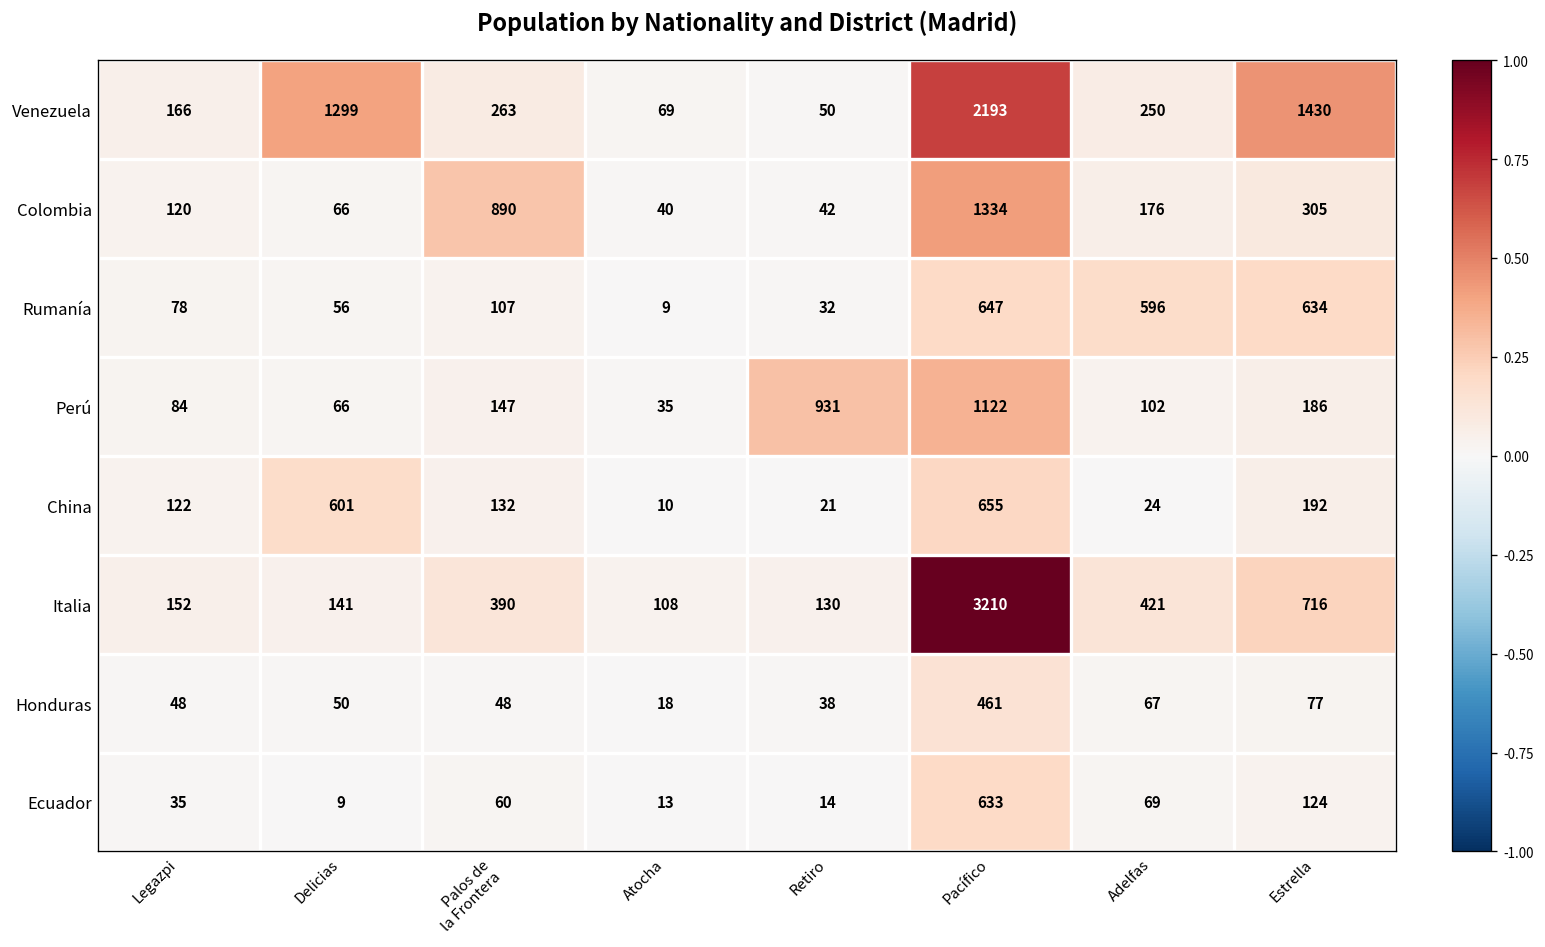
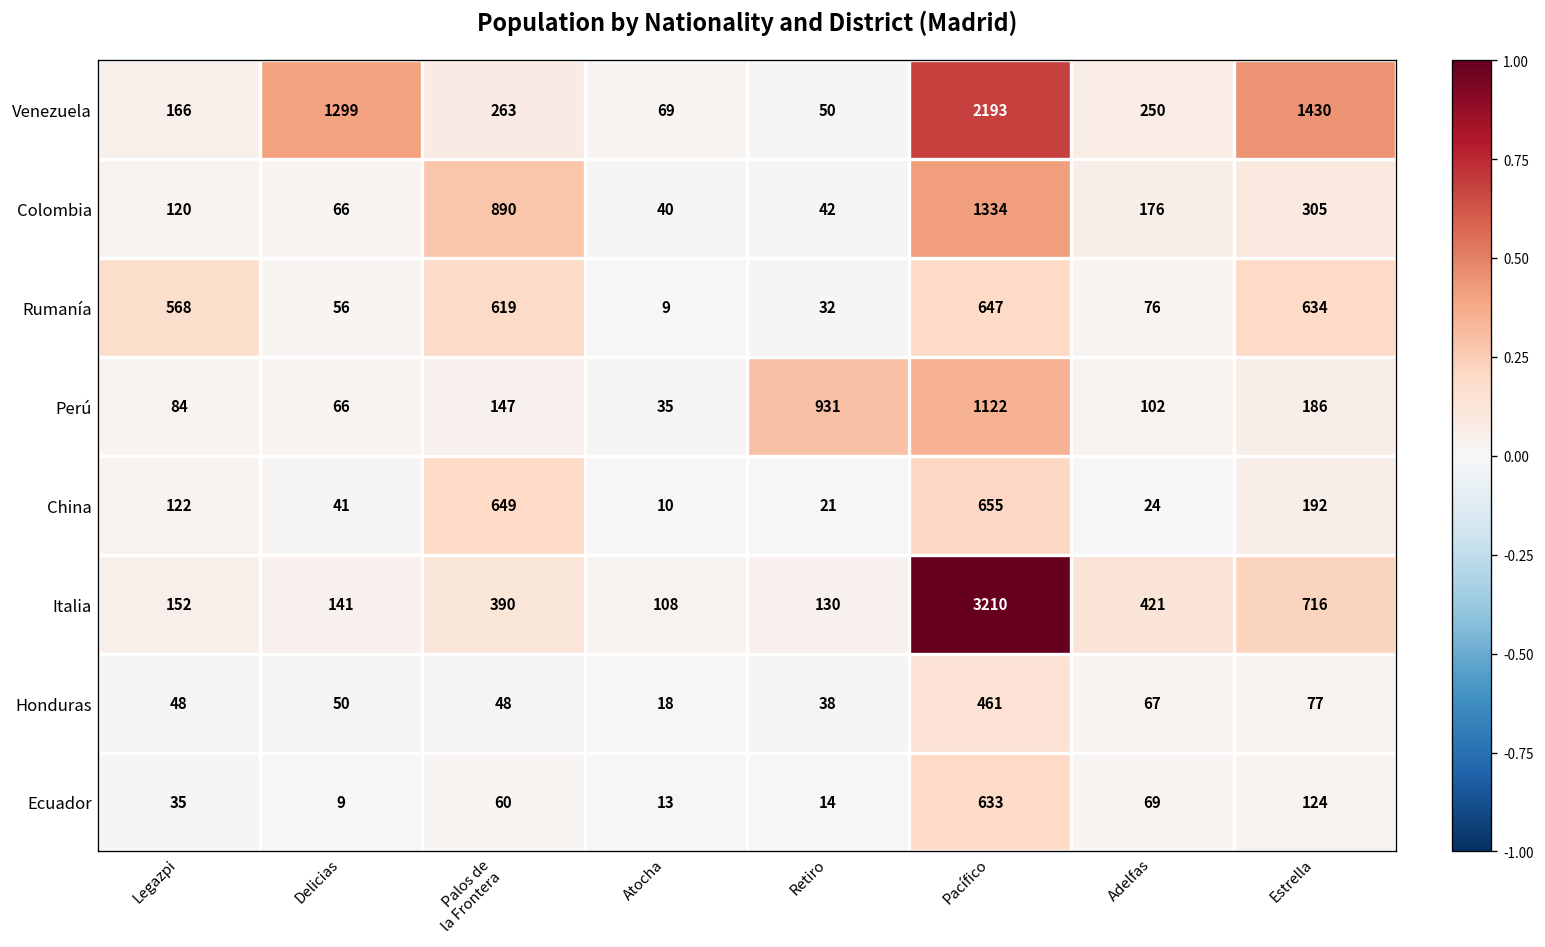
  {
    "Venezuela": {
      "Legazpi": 166,
      "Delicias": 1299,
      "Palos de la Frontera": 263,
      "Atocha": 69,
      "Retiro": 50,
      "Pacífico": 2193,
      "Adelfas": 250,
      "Estrella": 1430
    },
    "Colombia": {
      "Legazpi": 120,
      "Delicias": 66,
      "Palos de la Frontera": 890,
      "Atocha": 40,
      "Retiro": 42,
      "Pacífico": 1334,
      "Adelfas": 176,
      "Estrella": 305
    },
    "Rumanía": {
-     "Legazpi": 78,
+     "Legazpi": 568,
      "Delicias": 56,
-     "Palos de la Frontera": 107,
+     "Palos de la Frontera": 619,
      "Atocha": 9,
      "Retiro": 32,
      "Pacífico": 647,
-     "Adelfas": 596,
+     "Adelfas": 76,
      "Estrella": 634
    },
    "Perú": {
      "Legazpi": 84,
      "Delicias": 66,
      "Palos de la Frontera": 147,
      "Atocha": 35,
      "Retiro": 931,
      "Pacífico": 1122,
      "Adelfas": 102,
      "Estrella": 186
    },
    "China": {
      "Legazpi": 122,
-     "Delicias": 601,
-     "Palos de la Frontera": 132,
+     "Delicias": 41,
+     "Palos de la Frontera": 649,
      "Atocha": 10,
      "Retiro": 21,
      "Pacífico": 655,
      "Adelfas": 24,
      "Estrella": 192
    },
    "Italia": {
      "Legazpi": 152,
      "Delicias": 141,
      "Palos de la Frontera": 390,
      "Atocha": 108,
      "Retiro": 130,
      "Pacífico": 3210,
      "Adelfas": 421,
      "Estrella": 716
    },
    "Honduras": {
      "Legazpi": 48,
      "Delicias": 50,
      "Palos de la Frontera": 48,
      "Atocha": 18,
      "Retiro": 38,
      "Pacífico": 461,
      "Adelfas": 67,
      "Estrella": 77
    },
    "Ecuador": {
      "Legazpi": 35,
      "Delicias": 9,
      "Palos de la Frontera": 60,
      "Atocha": 13,
      "Retiro": 14,
      "Pacífico": 633,
      "Adelfas": 69,
      "Estrella": 124
    }
  }
